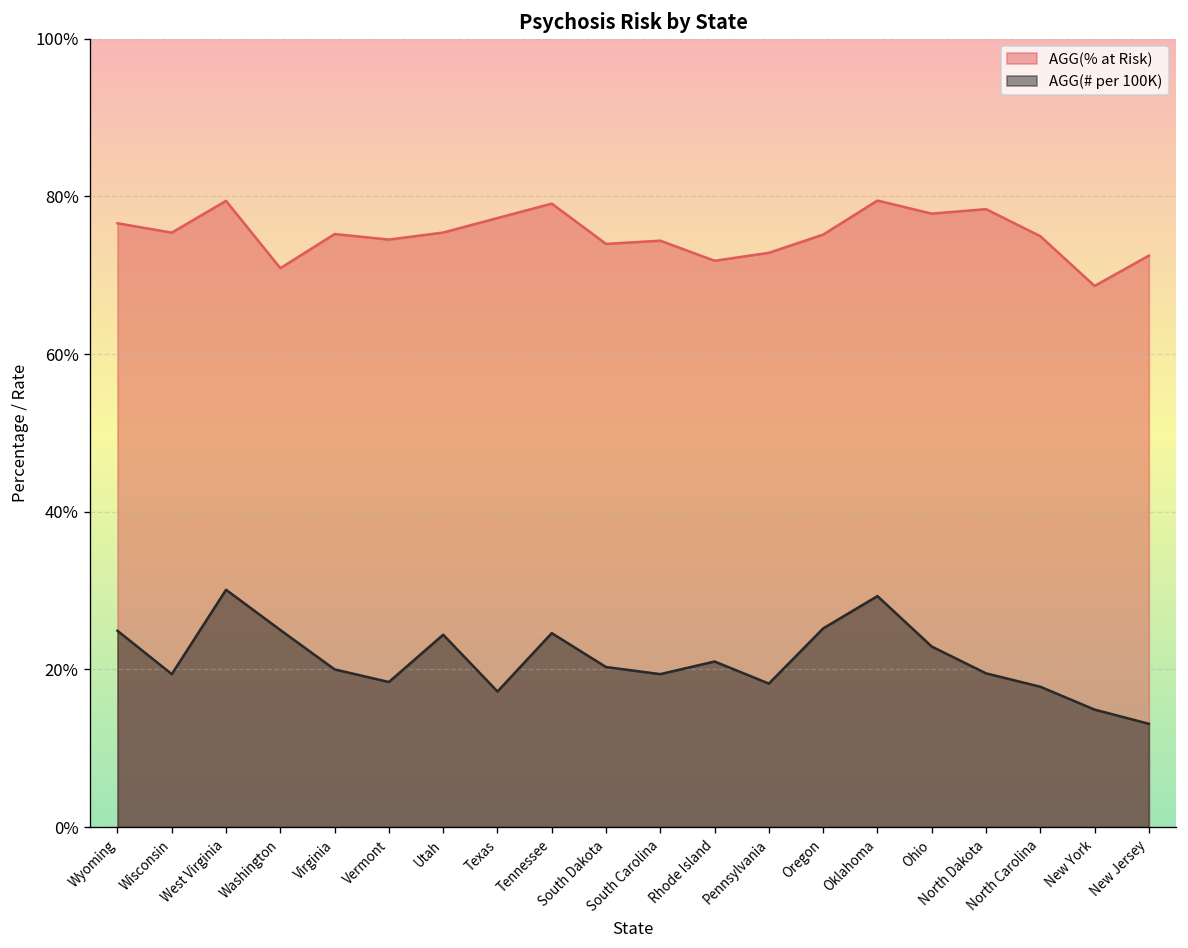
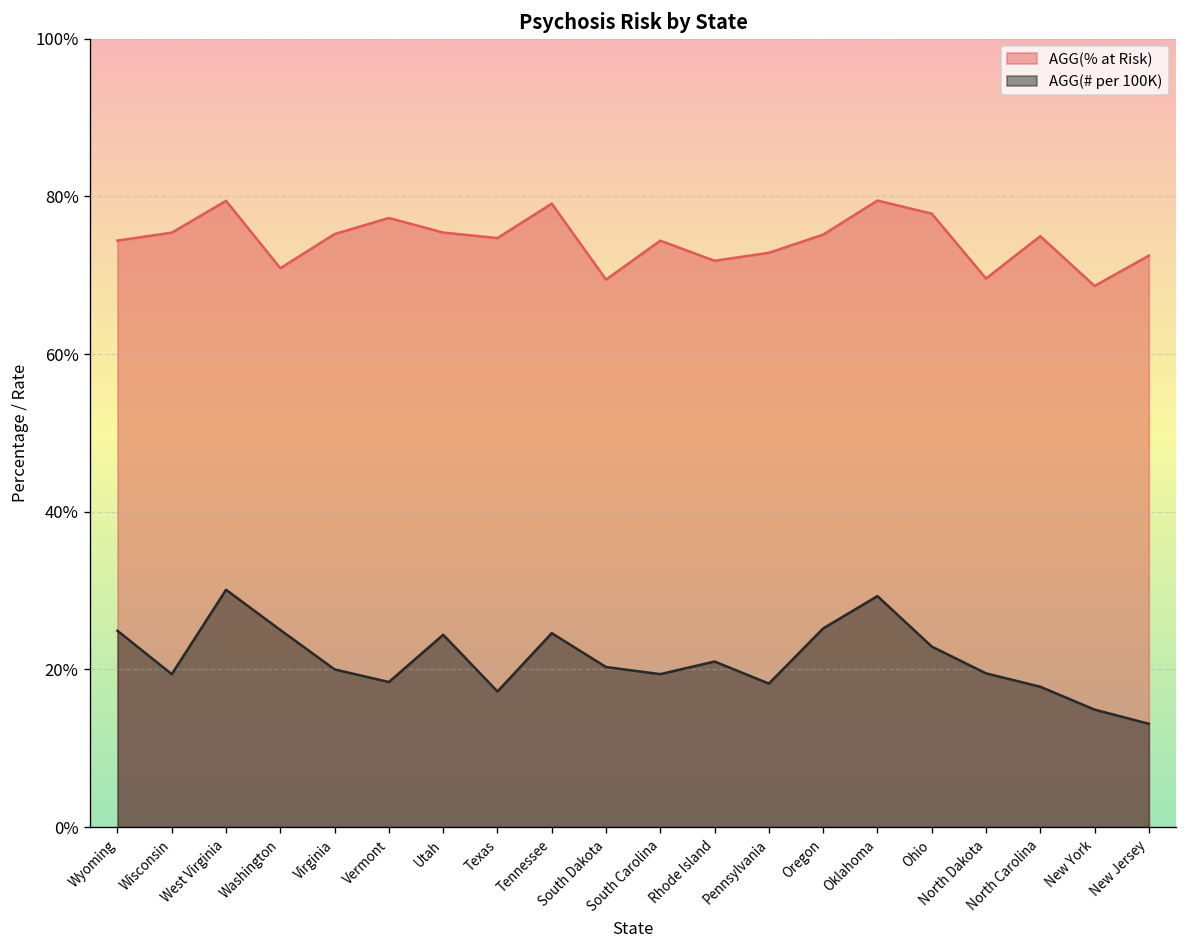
  {
    "AGG(% at Risk)": {
-     "Wyoming": "77%",
+     "Wyoming": "74%",
      "Wisconsin": "75%",
      "West Virginia": "79%",
      "Washington": "71%",
      "Virginia": "75%",
-     "Vermont": "75%",
+     "Vermont": "77%",
      "Utah": "75%",
-     "Texas": "77%",
+     "Texas": "75%",
      "Tennessee": "79%",
-     "South Dakota": "74%",
+     "South Dakota": "69%",
      "South Carolina": "74%",
      "Rhode Island": "72%",
      "Pennsylvania": "73%",
      "Oregon": "75%",
      "Oklahoma": "79%",
      "Ohio": "78%",
-     "North Dakota": "78%",
+     "North Dakota": "70%",
      "North Carolina": "75%",
      "New York": "69%",
      "New Jersey": "72%"
    },
    "AGG(# per 100K)": {
      "Wyoming": "25%",
      "Wisconsin": "19%",
      "West Virginia": "30%",
      "Washington": "25%",
      "Virginia": "20%",
      "Vermont": "18%",
      "Utah": "24%",
      "Texas": "17%",
      "Tennessee": "25%",
      "South Dakota": "20%",
      "South Carolina": "19%",
      "Rhode Island": "21%",
      "Pennsylvania": "18%",
      "Oregon": "25%",
      "Oklahoma": "29%",
      "Ohio": "23%",
      "North Dakota": "20%",
      "North Carolina": "18%",
      "New York": "15%",
      "New Jersey": "13%"
    }
  }
